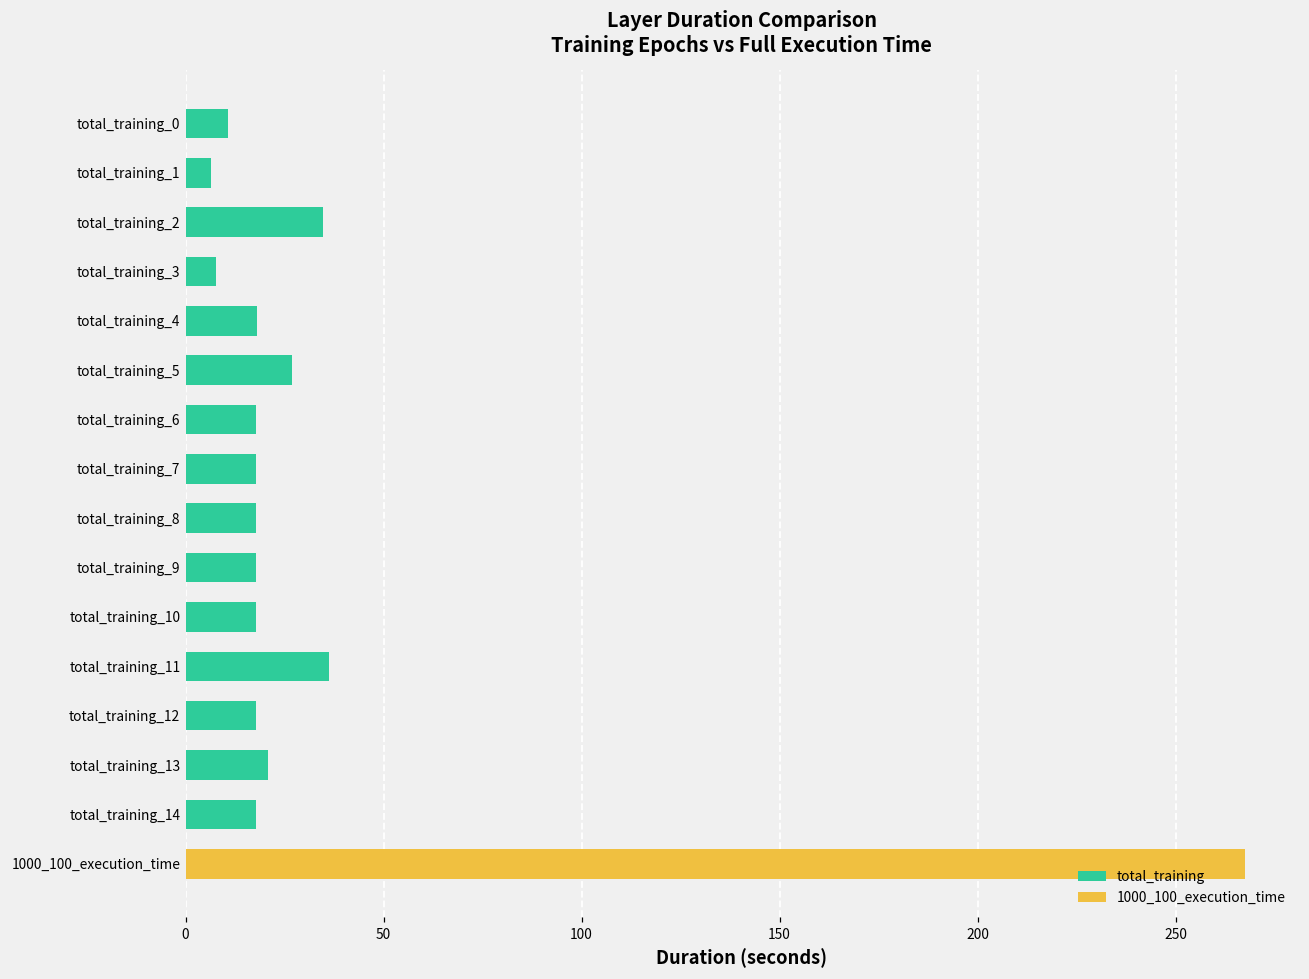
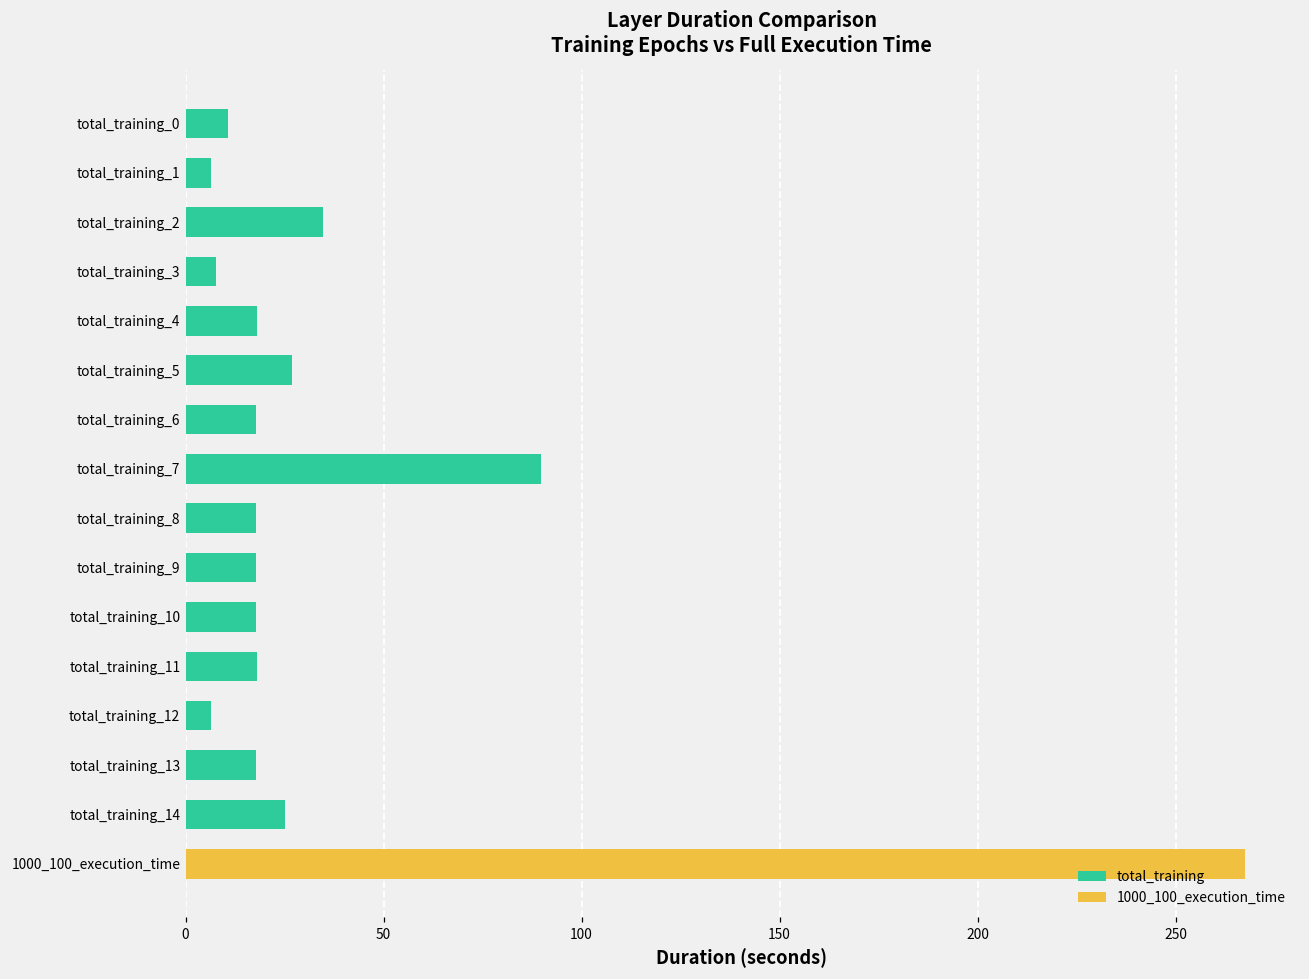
  {
    "total_training_0": 11,
    "total_training_1": 6,
    "total_training_2": 35,
    "total_training_3": 8,
    "total_training_4": 18,
    "total_training_5": 27,
    "total_training_6": 18,
-   "total_training_7": 18,
+   "total_training_7": 90,
    "total_training_8": 18,
    "total_training_9": 18,
    "total_training_10": 18,
-   "total_training_11": 36,
-   "total_training_12": 18,
-   "total_training_13": 21,
-   "total_training_14": 18,
+   "total_training_11": 18,
+   "total_training_12": 6,
+   "total_training_13": 18,
+   "total_training_14": 25,
    "1000_100_execution_time": 268
  }
